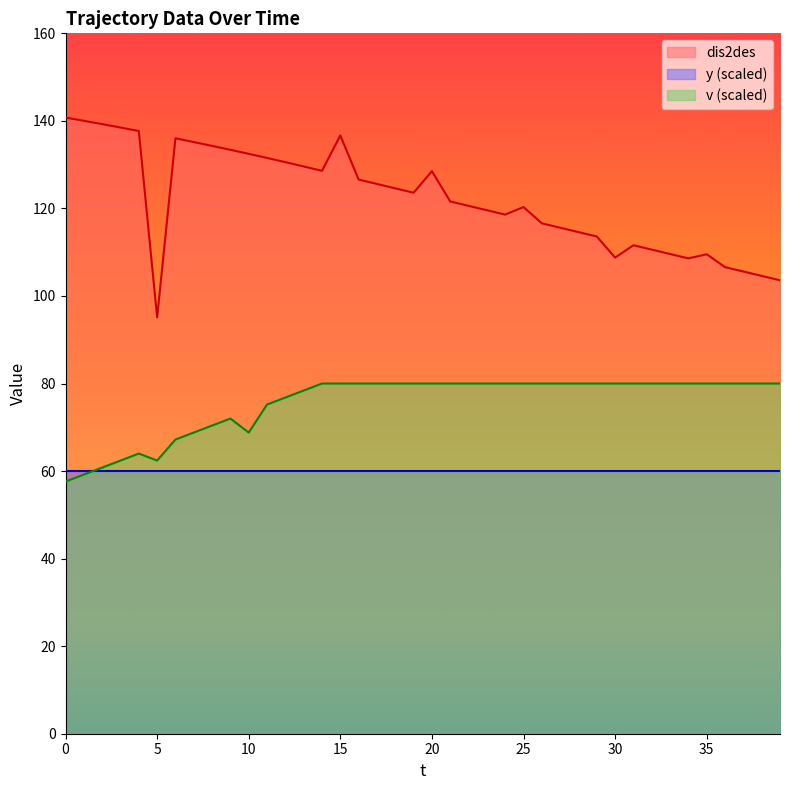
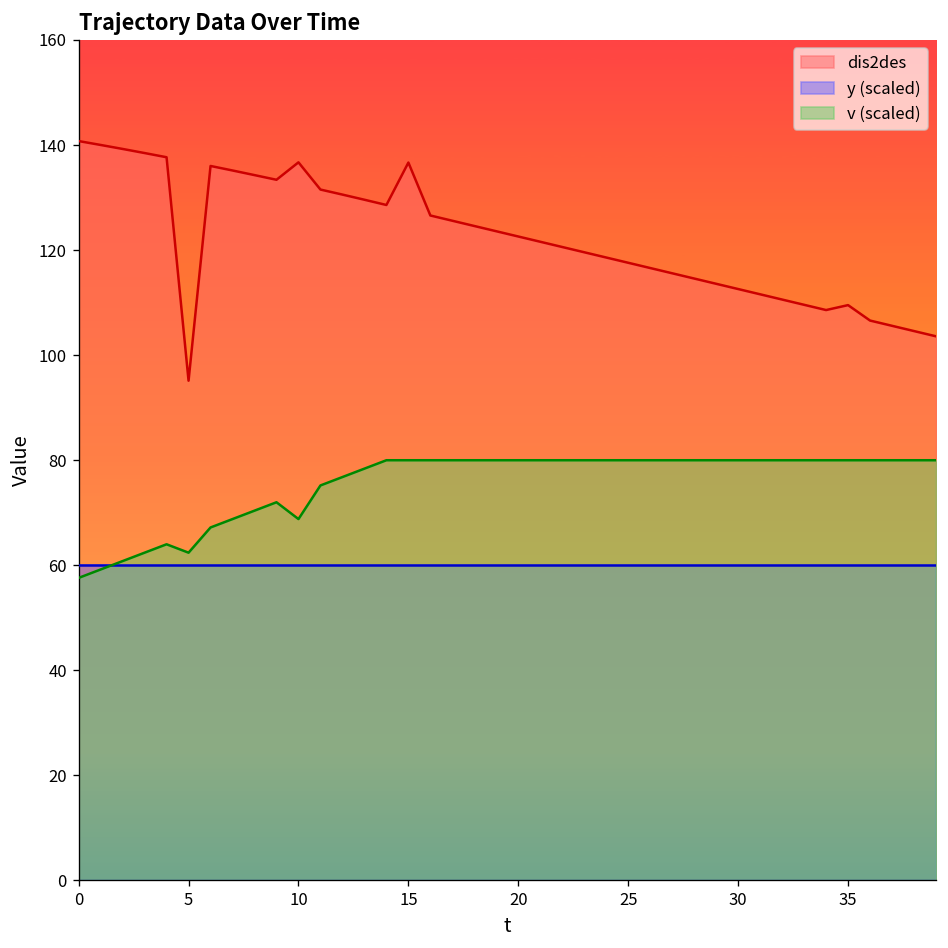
  {
    "dis2des": {
      "0": 141,
      "5": 95,
-     "10": 132,
+     "10": 137,
      "15": 137,
-     "20": 129,
-     "25": 120,
-     "30": 109,
+     "20": 123,
+     "25": 118,
+     "30": 113,
      "35": 110
    },
    "y (scaled)": {
      "0": 60,
      "5": 60,
      "10": 60,
      "15": 60,
      "20": 60,
      "25": 60,
      "30": 60,
      "35": 60
    },
    "v (scaled)": {
      "0": 58,
      "5": 62,
      "10": 69,
      "15": 80,
      "20": 80,
      "25": 80,
      "30": 80,
      "35": 80
    }
  }
